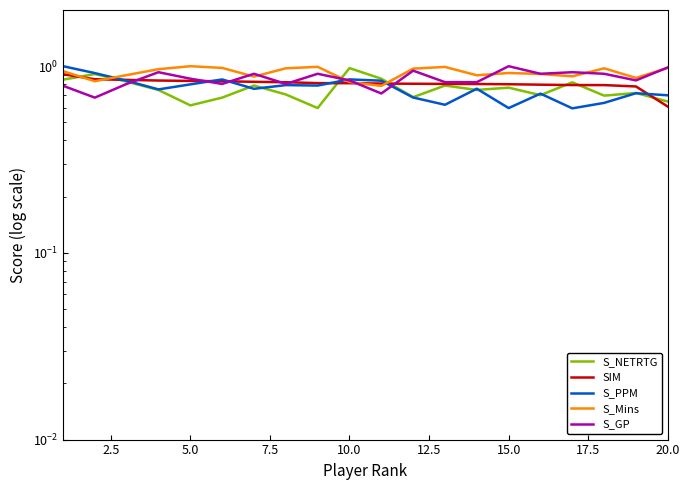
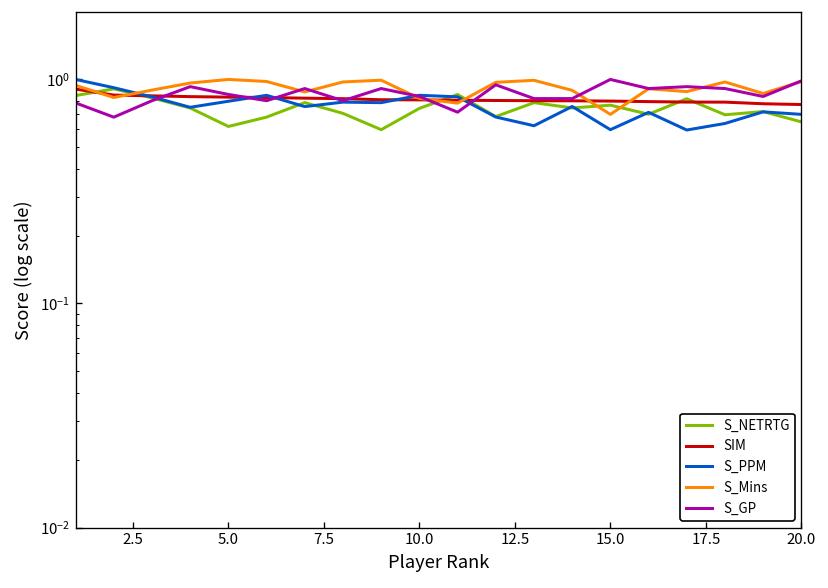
  {
    "S_NETRTG": {
      "5.0": 0.62,
-     "10.0": 1.0,
+     "10.0": 0.74,
      "15.0": 0.77,
      "20.0": 0.65
    },
    "SIM": {
      "15.0": 0.80,
-     "20.0": 0.61
+     "20.0": 0.77
    },
    "S_PPM": {
      "5.0": 0.80,
      "15.0": 0.60,
      "20.0": 0.70
    },
    "S_Mins": {
      "5.0": 1.0,
-     "15.0": 0.9
+     "15.0": 0.70
    },
    "S_GP": {
      "15.0": 1.0
    }
  }
